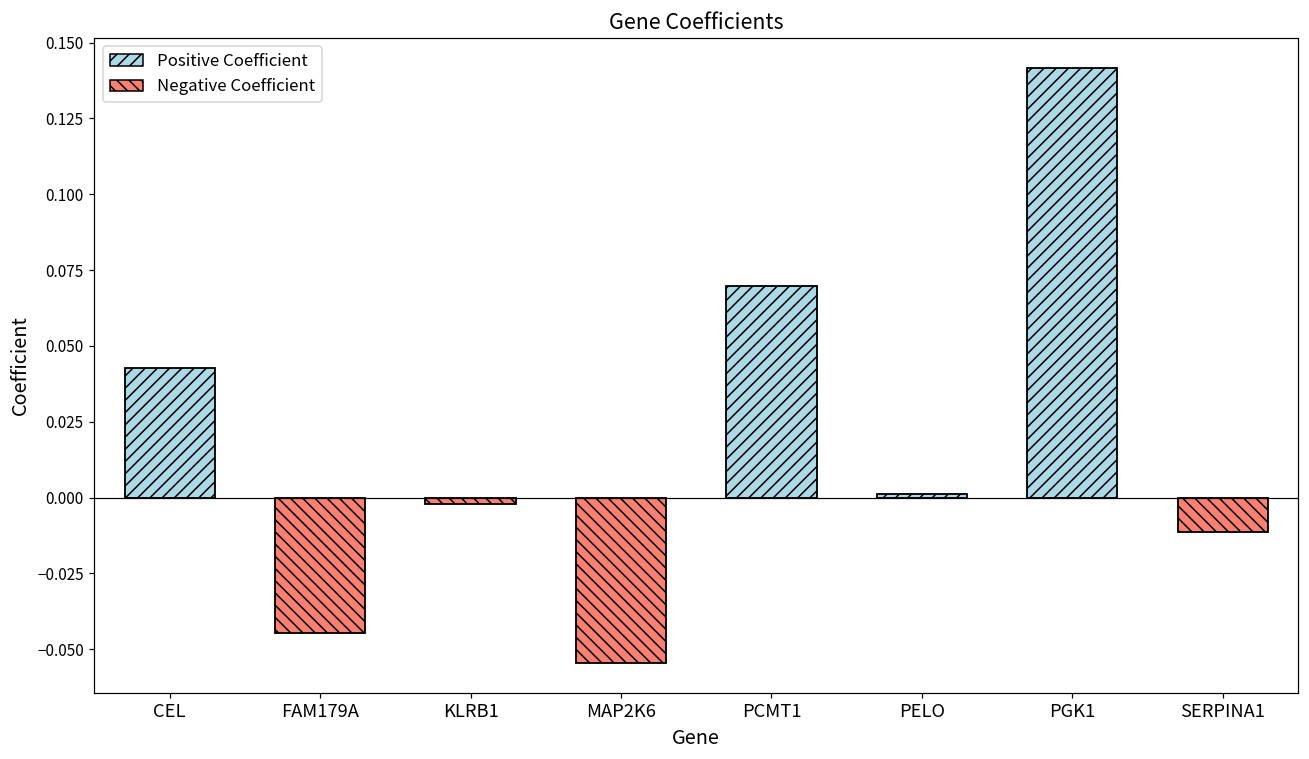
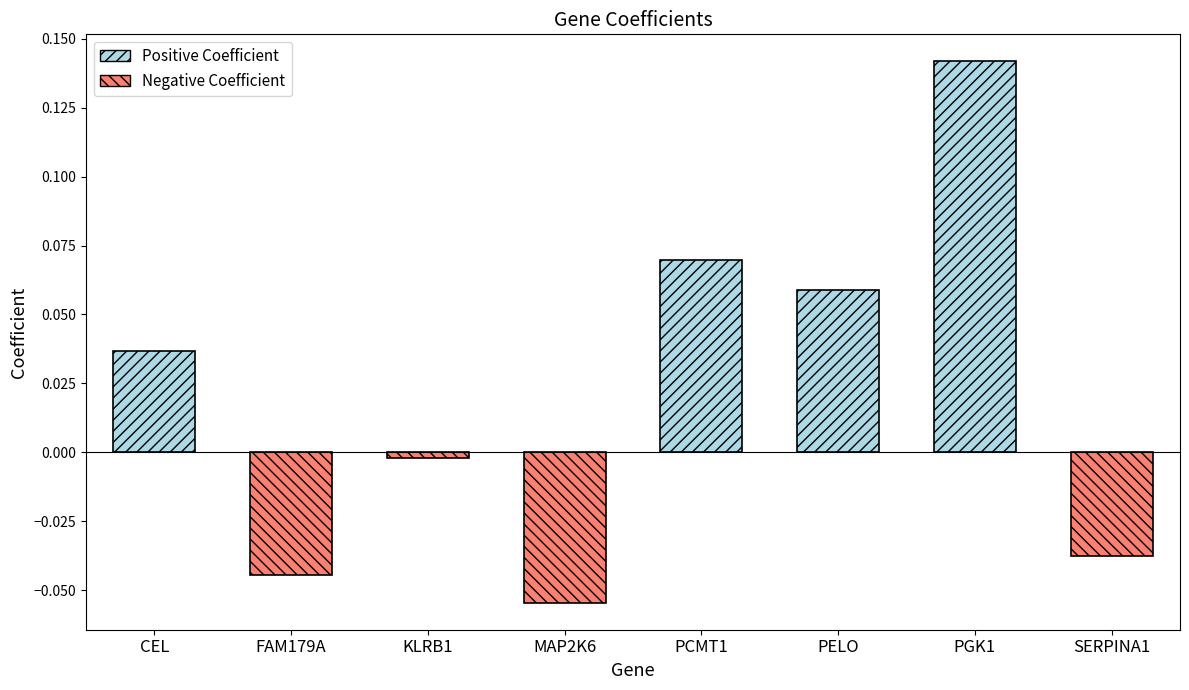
  {
-   "CEL": 0.043,
+   "CEL": 0.037,
    "FAM179A": -0.045,
    "KLRB1": -0.002,
    "MAP2K6": -0.055,
    "PCMT1": 0.070,
-   "PELO": 0.001,
+   "PELO": 0.059,
    "PGK1": 0.142,
-   "SERPINA1": -0.011
+   "SERPINA1": -0.038
  }
